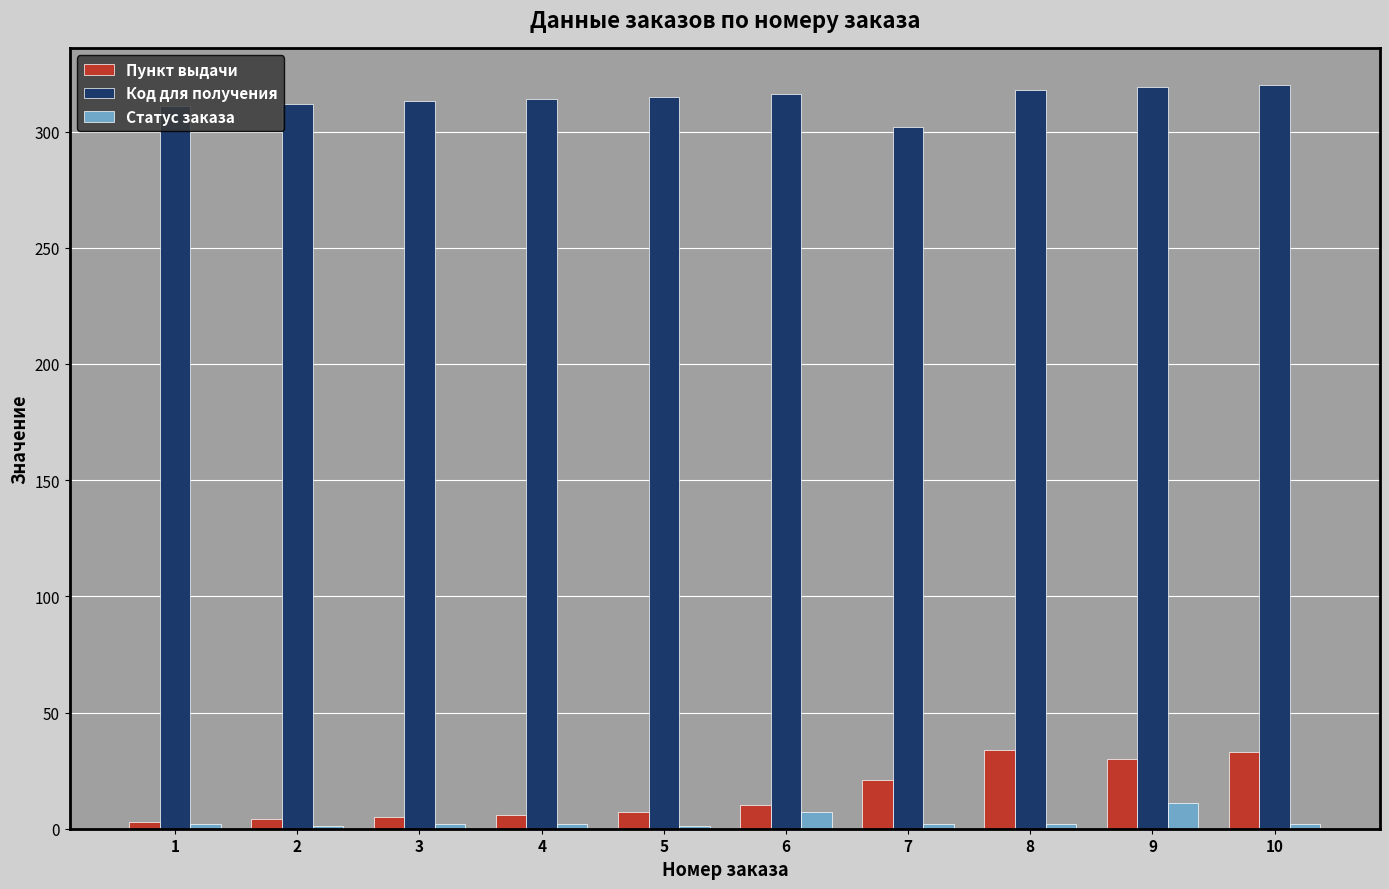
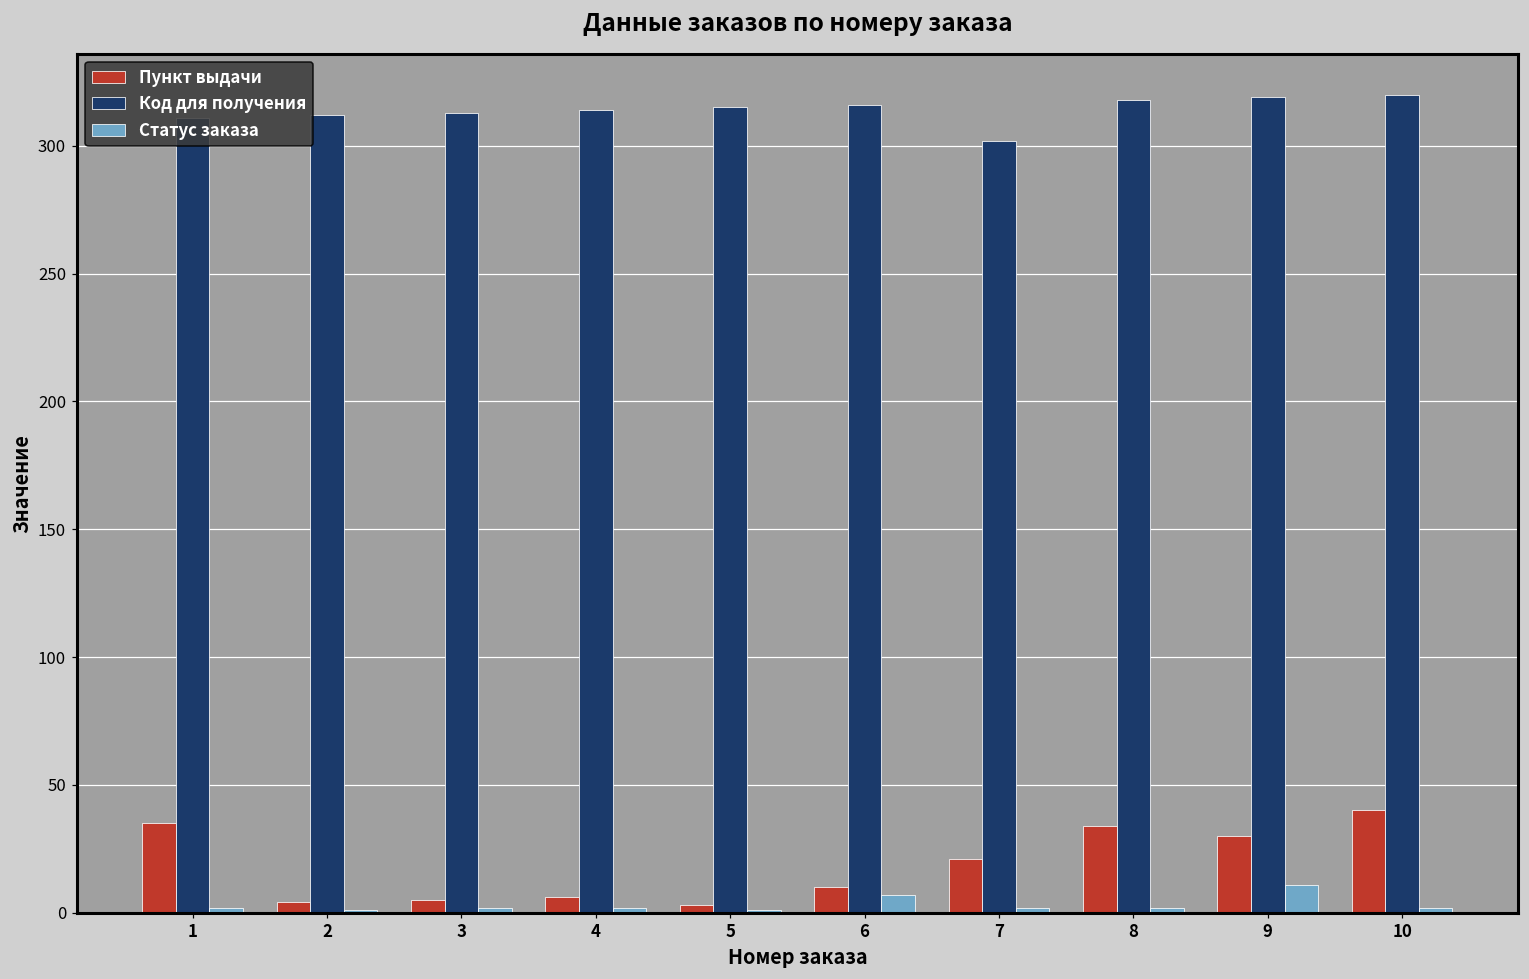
  {
    "Пункт выдачи": {
-     "1": 3,
+     "1": 35,
      "2": 4,
      "3": 5,
      "4": 6,
-     "5": 7,
+     "5": 3,
      "6": 10,
      "7": 21,
      "8": 34,
      "9": 30,
-     "10": 33
+     "10": 40
    },
    "Код для получения": {
      "2": 312,
      "3": 313,
      "4": 314,
      "5": 315,
      "6": 316,
      "7": 302,
      "8": 318,
      "9": 319,
      "10": 320
    },
    "Статус заказа": {
      "1": 2,
      "3": 2,
      "4": 2,
      "6": 7,
      "7": 2,
      "8": 2,
      "9": 11,
      "10": 2
    }
  }
